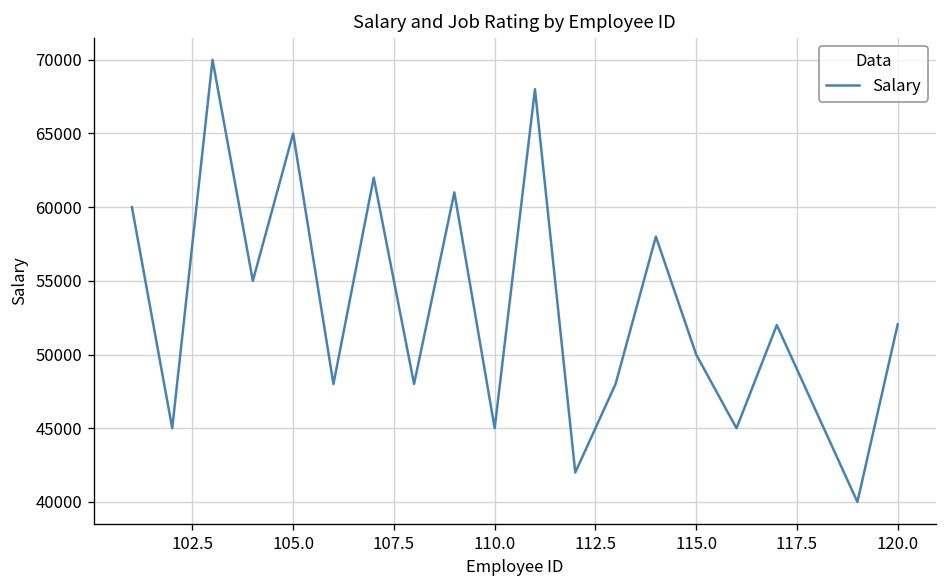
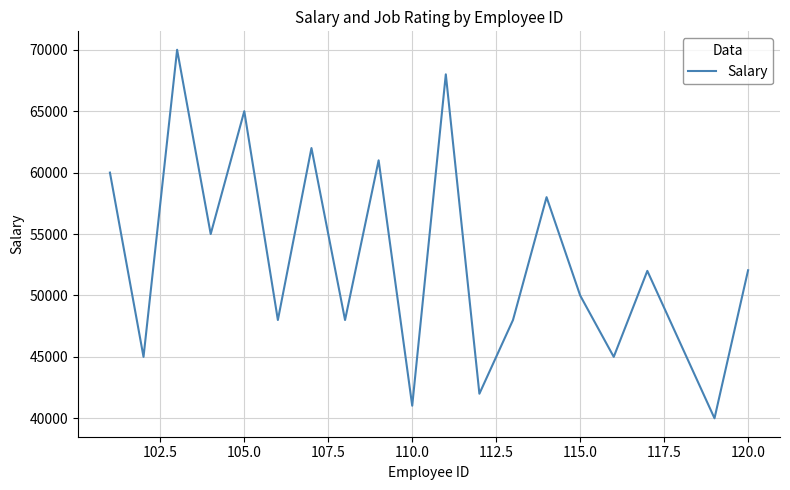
  {
    "105.0": 65000,
-   "110.0": 45000,
+   "110.0": 41000,
    "115.0": 50000,
    "120.0": 52100
  }
